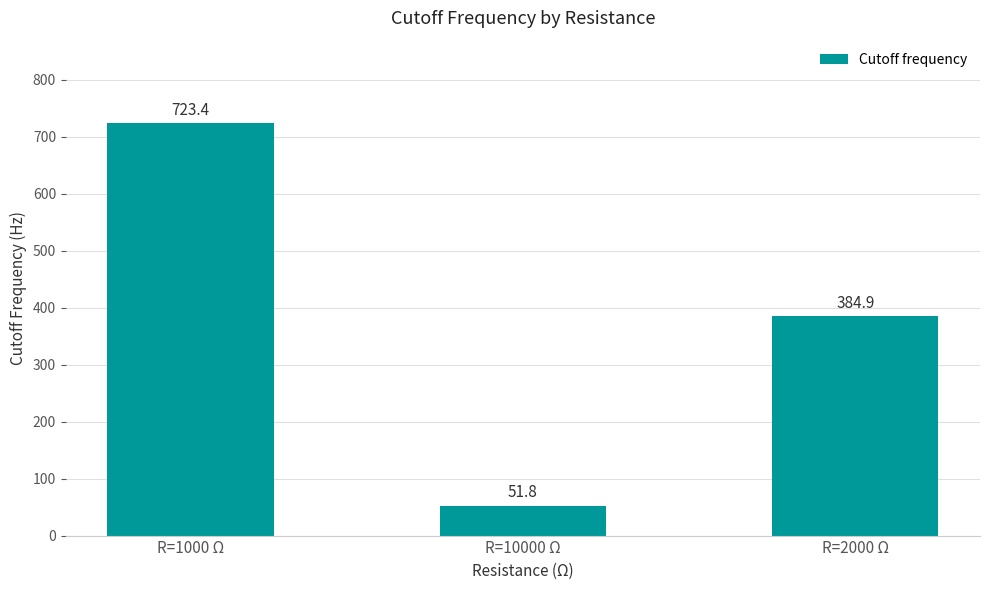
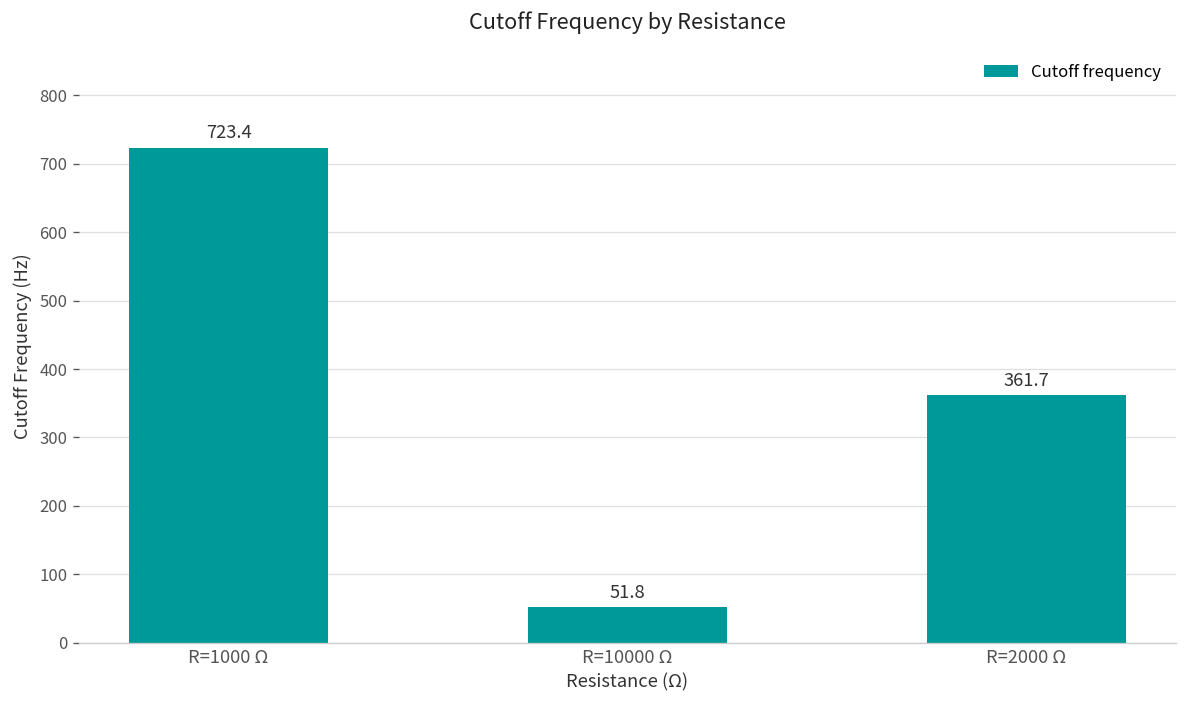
  {
    "R=1000 Ω": 723.4,
    "R=10000 Ω": 51.8,
-   "R=2000 Ω": 384.9
+   "R=2000 Ω": 361.7
  }
